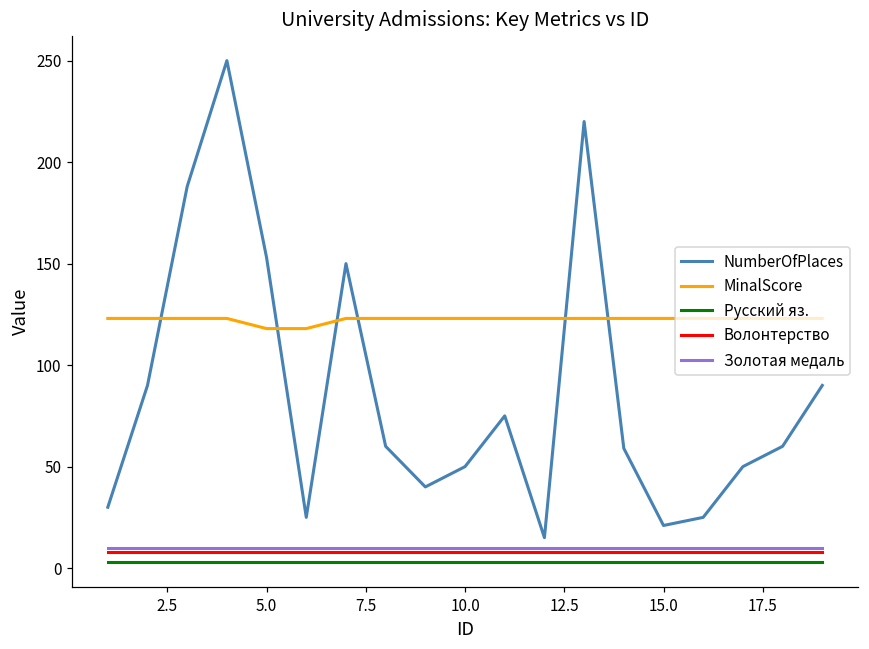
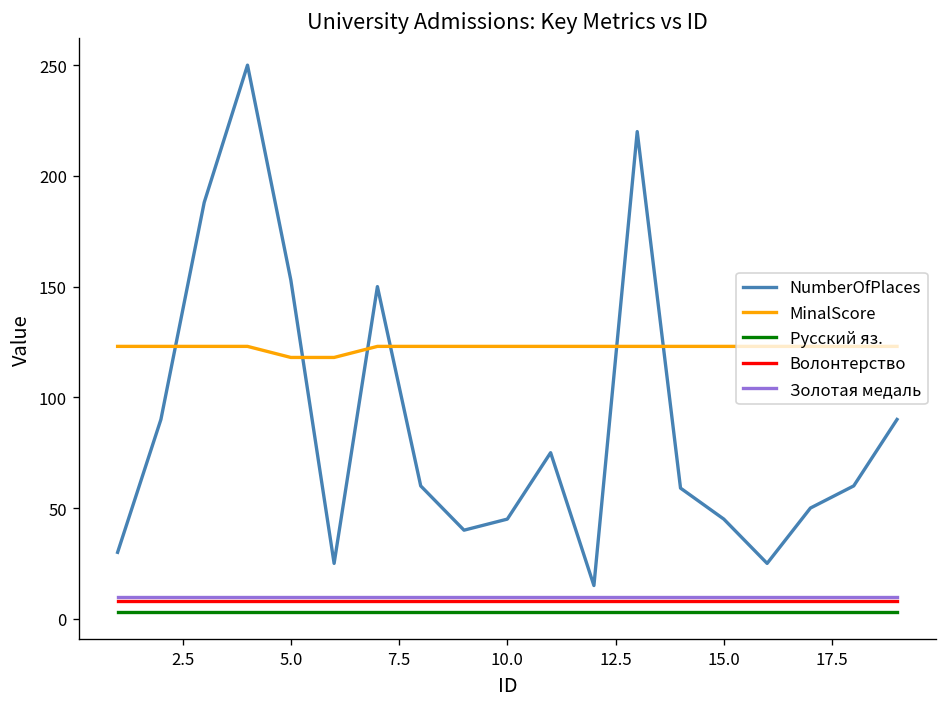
  {
    "NumberOfPlaces": {
      "5.0": 153,
-     "10.0": 50,
-     "15.0": 21
+     "10.0": 45,
+     "15.0": 45
    },
    "MinalScore": {
      "5.0": 118,
      "10.0": 123,
      "15.0": 123
    },
    "Русский яз.": {
      "5.0": 3,
      "10.0": 3,
      "15.0": 3
    },
    "Волонтерство": {
      "5.0": 8,
      "10.0": 8,
      "15.0": 8
    },
    "Золотая медаль": {
      "5.0": 10,
      "10.0": 10,
      "15.0": 10
    }
  }
